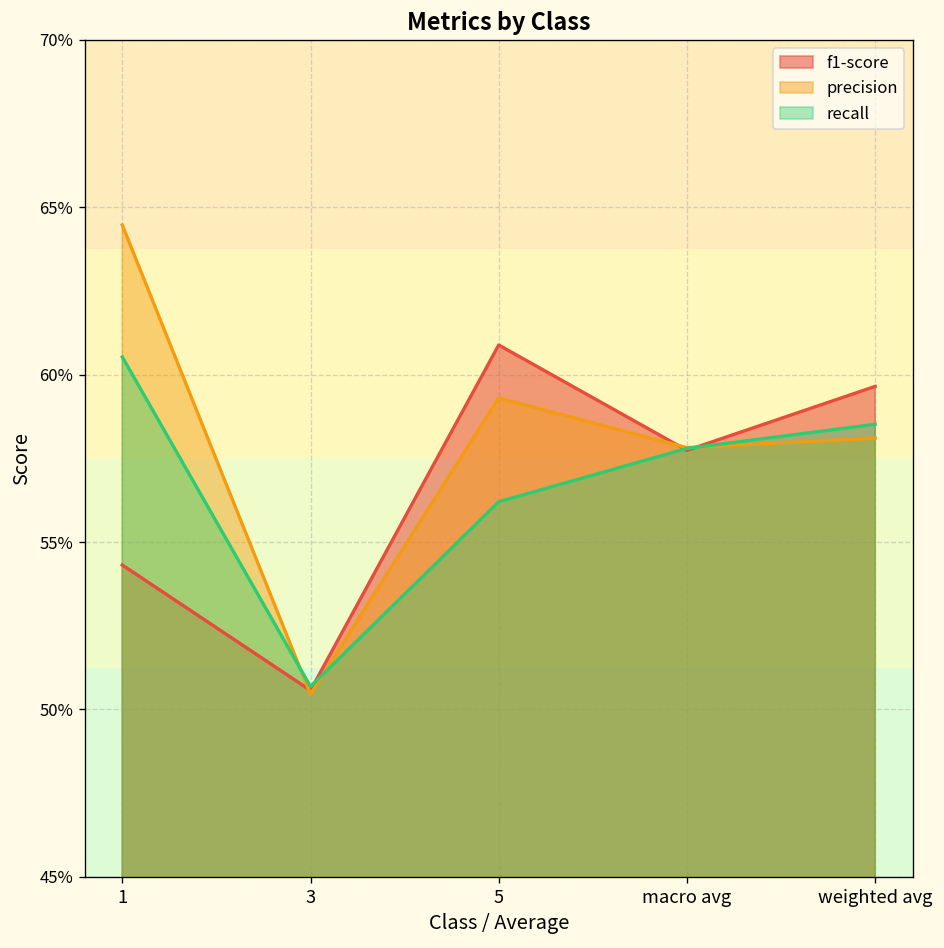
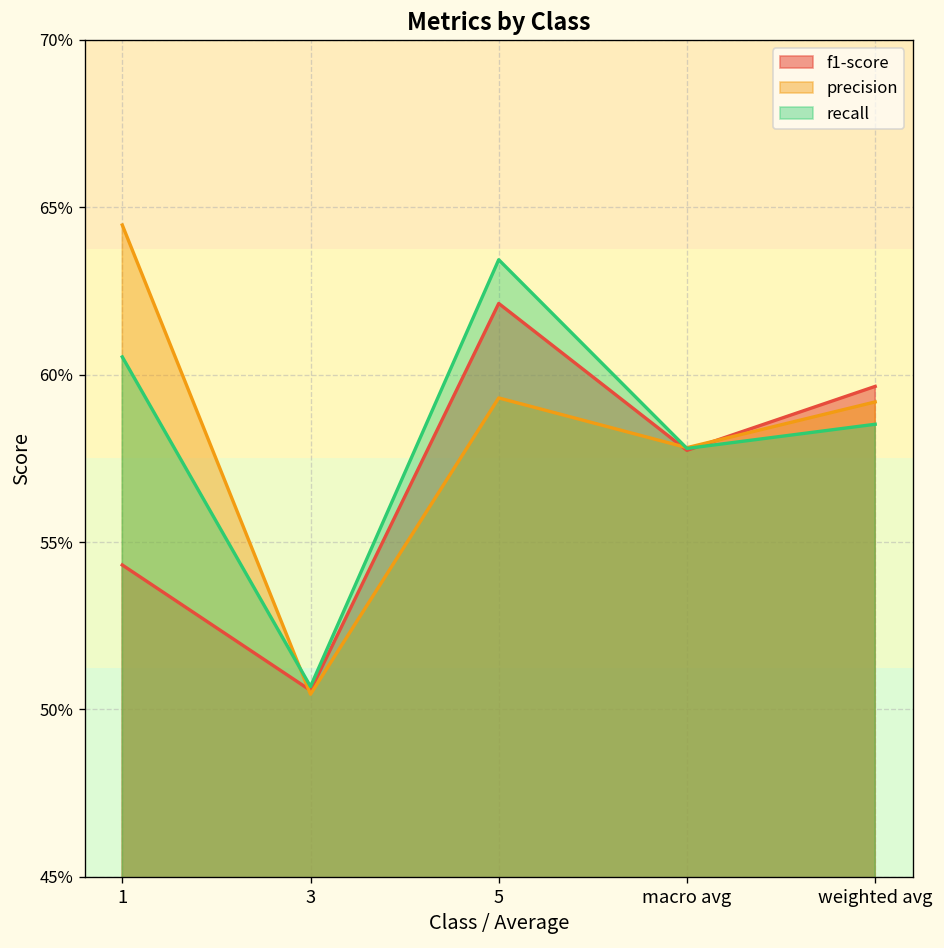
  {
    "f1-score": {
      "1": "54.3%",
      "3": "50.6%",
-     "5": "60.9%",
+     "5": "62.1%",
      "weighted avg": "59.7%"
    },
    "precision": {
      "1": "64.5%",
      "3": "50.5%",
      "5": "59.3%",
-     "weighted avg": "58.1%"
+     "weighted avg": "59.2%"
    },
    "recall": {
      "1": "60.5%",
      "3": "50.7%",
-     "5": "56.2%",
+     "5": "63.4%",
      "weighted avg": "58.5%"
    }
  }
